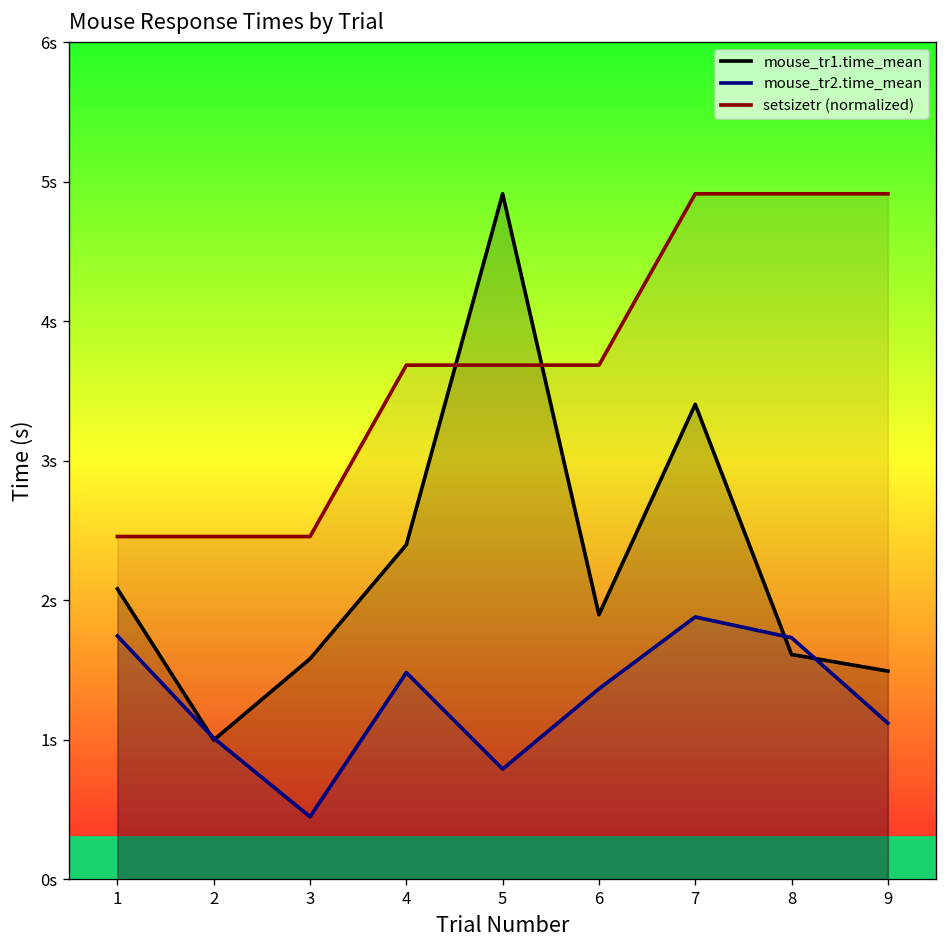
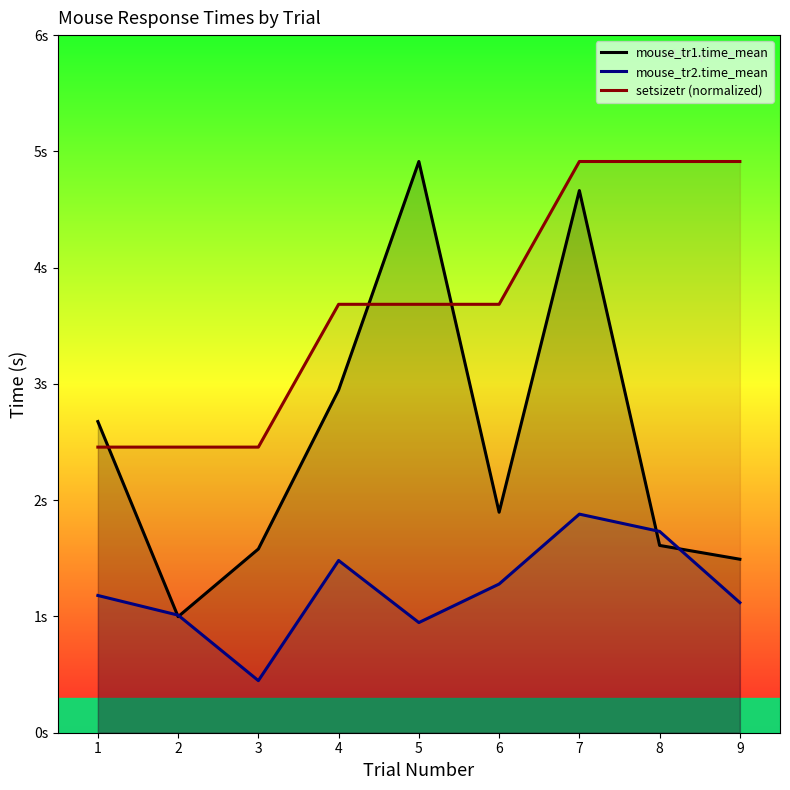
  {
    "mouse_tr1.time_mean": {
-     "1": "2.08s",
+     "1": "2.68s",
      "3": "1.58s",
-     "4": "2.40s",
+     "4": "2.95s",
      "5": "4.91s",
      "6": "1.90s",
-     "7": "3.40s",
+     "7": "4.66s",
      "8": "1.61s",
      "9": "1.49s"
    },
    "mouse_tr2.time_mean": {
-     "1": "1.74s",
+     "1": "1.18s",
      "3": "0.45s",
      "4": "1.48s",
-     "5": "0.79s",
-     "6": "1.36s",
+     "5": "0.95s",
+     "6": "1.28s",
      "7": "1.88s",
      "8": "1.73s",
      "9": "1.12s"
    },
    "setsizetr (normalized)": {
      "1": "2.46s",
      "2": "2.46s",
      "3": "2.46s",
      "4": "3.68s",
      "5": "3.68s",
      "6": "3.68s",
      "7": "4.91s",
      "8": "4.91s",
      "9": "4.91s"
    }
  }
